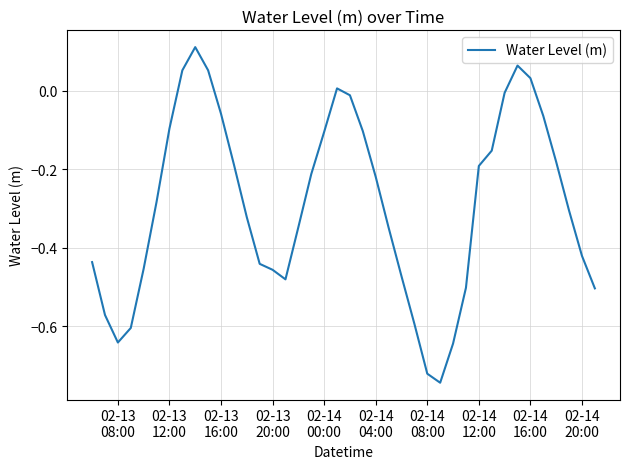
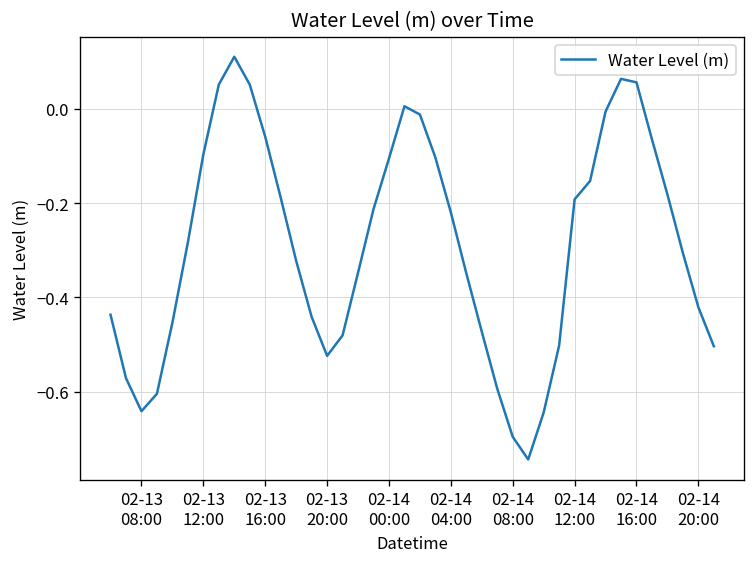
  {
    "02-13 08:00": -0.64,
    "02-13 12:00": -0.10,
    "02-13 16:00": -0.06,
-   "02-13 20:00": -0.46,
+   "02-13 20:00": -0.52,
    "02-14 00:00": -0.11,
    "02-14 04:00": -0.22,
-   "02-14 08:00": -0.72,
+   "02-14 08:00": -0.70,
    "02-14 12:00": -0.19,
-   "02-14 16:00": 0.03,
+   "02-14 16:00": 0.06,
    "02-14 20:00": -0.42
  }
